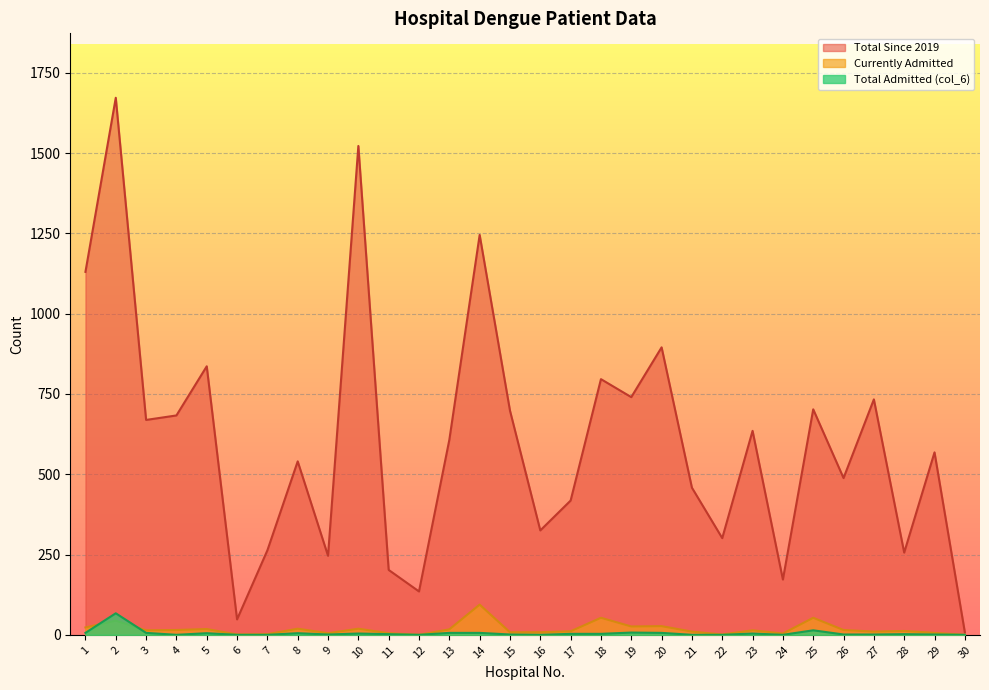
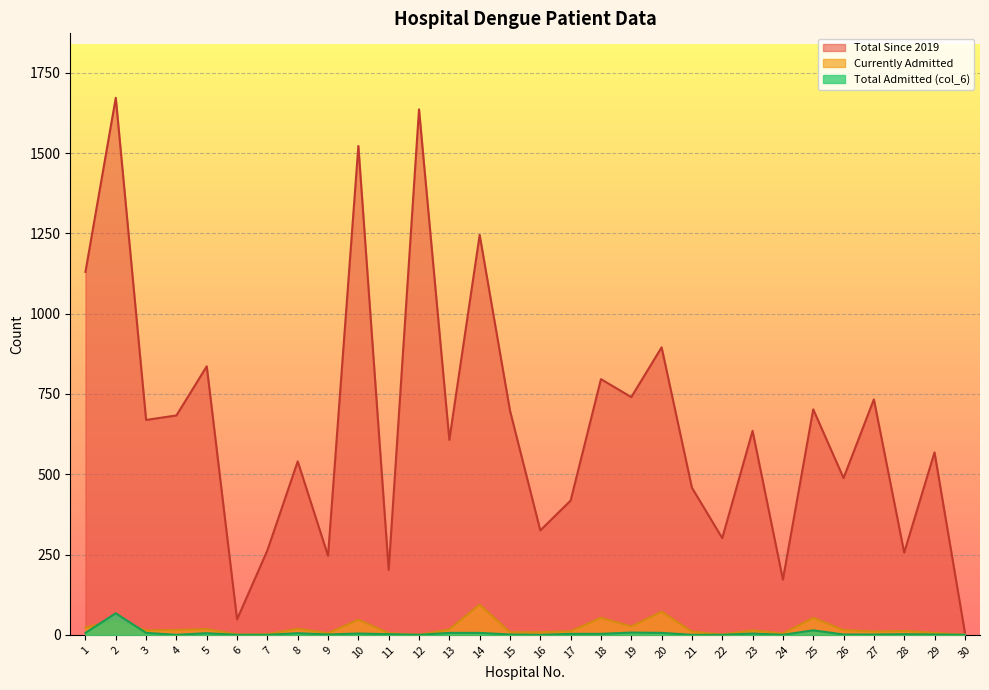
  {
    "Total Since 2019": {
      "1": 1130,
      "2": 1670,
      "3": 670,
      "4": 680,
      "5": 840,
      "6": 50,
      "7": 260,
      "8": 540,
      "9": 250,
      "10": 1520,
      "11": 200,
-     "12": 140,
+     "12": 1640,
      "13": 610,
      "14": 1250,
      "15": 700,
      "16": 330,
      "17": 420,
      "18": 800,
      "19": 740,
      "20": 900,
      "21": 460,
      "22": 300,
      "23": 640,
      "24": 170,
      "25": 700,
      "26": 490,
      "27": 730,
      "28": 260,
      "29": 570,
      "30": 10
    },
    "Currently Admitted": {
      "1": 20,
      "2": 40,
      "3": 10,
      "4": 20,
      "5": 20,
      "8": 20,
-     "10": 20,
+     "10": 50,
      "13": 20,
      "14": 90,
      "16": 10,
      "18": 50,
      "19": 30,
-     "20": 30,
+     "20": 70,
      "21": 10,
      "23": 10,
      "25": 50,
      "26": 20,
      "27": 10,
      "28": 10
    },
    "Total Admitted (col_6)": {
      "1": 10,
      "2": 70,
      "3": 10,
      "4": 0,
      "5": 10,
      "8": 10,
      "10": 0,
      "13": 10,
      "14": 10,
      "16": 0,
      "18": 0,
      "19": 10,
      "20": 10,
      "21": 0,
      "23": 0,
      "25": 10,
      "26": 0,
      "27": 0,
      "28": 0
    }
  }
